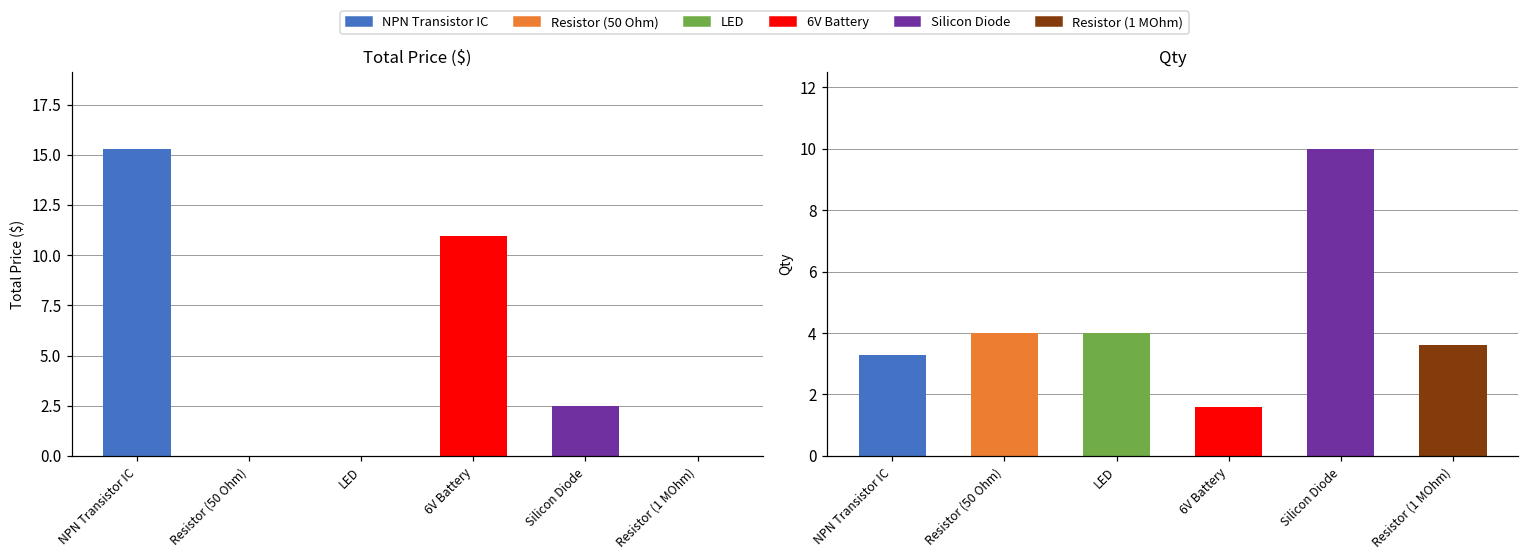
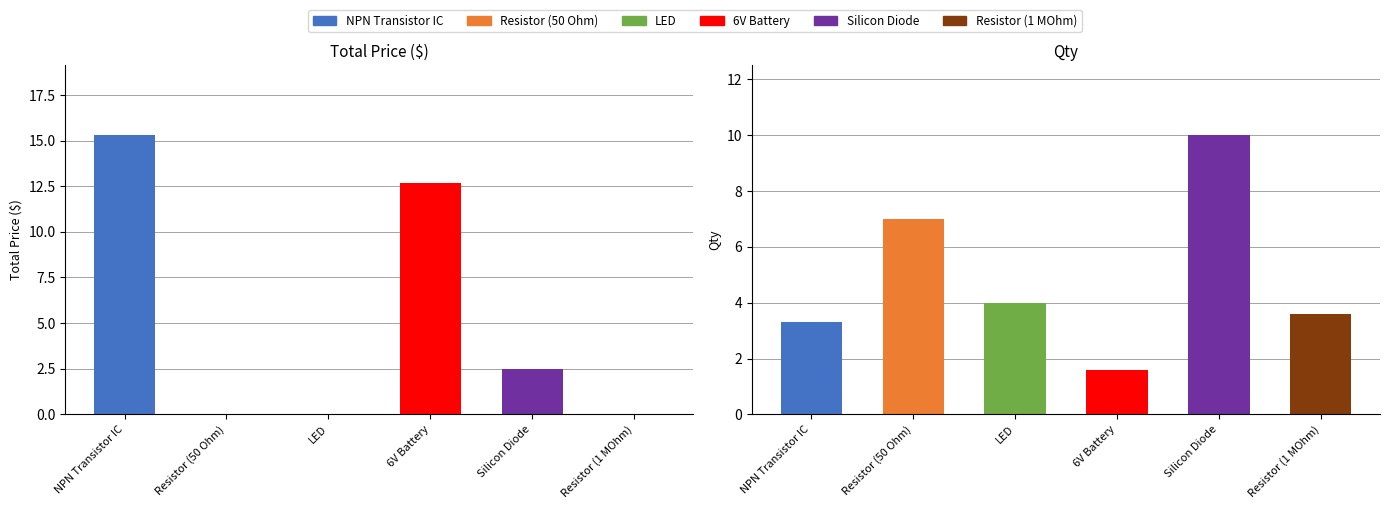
  {
    "Total Price ($)": {
      "NPN Transistor IC": 15.3,
      "Resistor (50 Ohm)": 0.0,
      "LED": 0.0,
-     "6V Battery": 10.9,
+     "6V Battery": 12.7,
      "Silicon Diode": 2.5,
      "Resistor (1 MOhm)": 0.0
    },
    "Qty": {
      "NPN Transistor IC": 3.3,
-     "Resistor (50 Ohm)": 4,
+     "Resistor (50 Ohm)": 7,
      "LED": 4,
      "6V Battery": 1.6,
      "Silicon Diode": 10,
      "Resistor (1 MOhm)": 3.6
    }
  }
